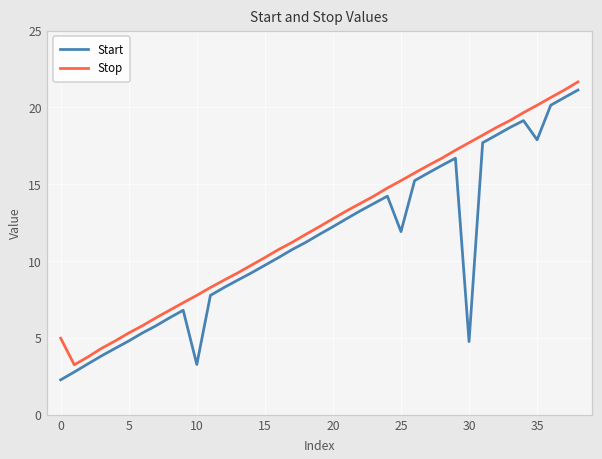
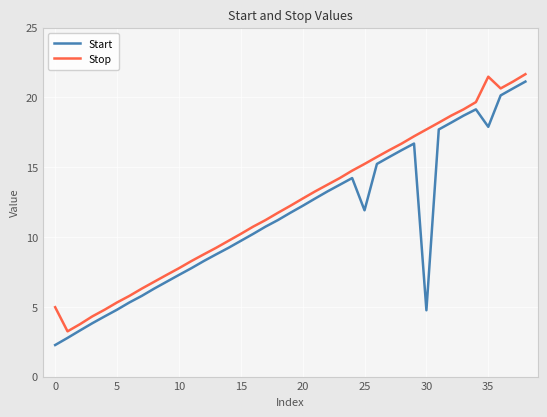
  {
    "Start": {
      "0": 2.3,
      "5": 4.8,
-     "10": 3.3,
+     "10": 7.3,
      "15": 9.7,
      "20": 12.2,
      "25": 11.9,
      "30": 4.8,
      "35": 17.9
    },
    "Stop": {
      "0": 5.0,
      "5": 5.3,
      "10": 7.8,
      "15": 10.2,
      "20": 12.8,
      "25": 15.2,
      "30": 17.7,
-     "35": 20.1
+     "35": 21.5
    }
  }
